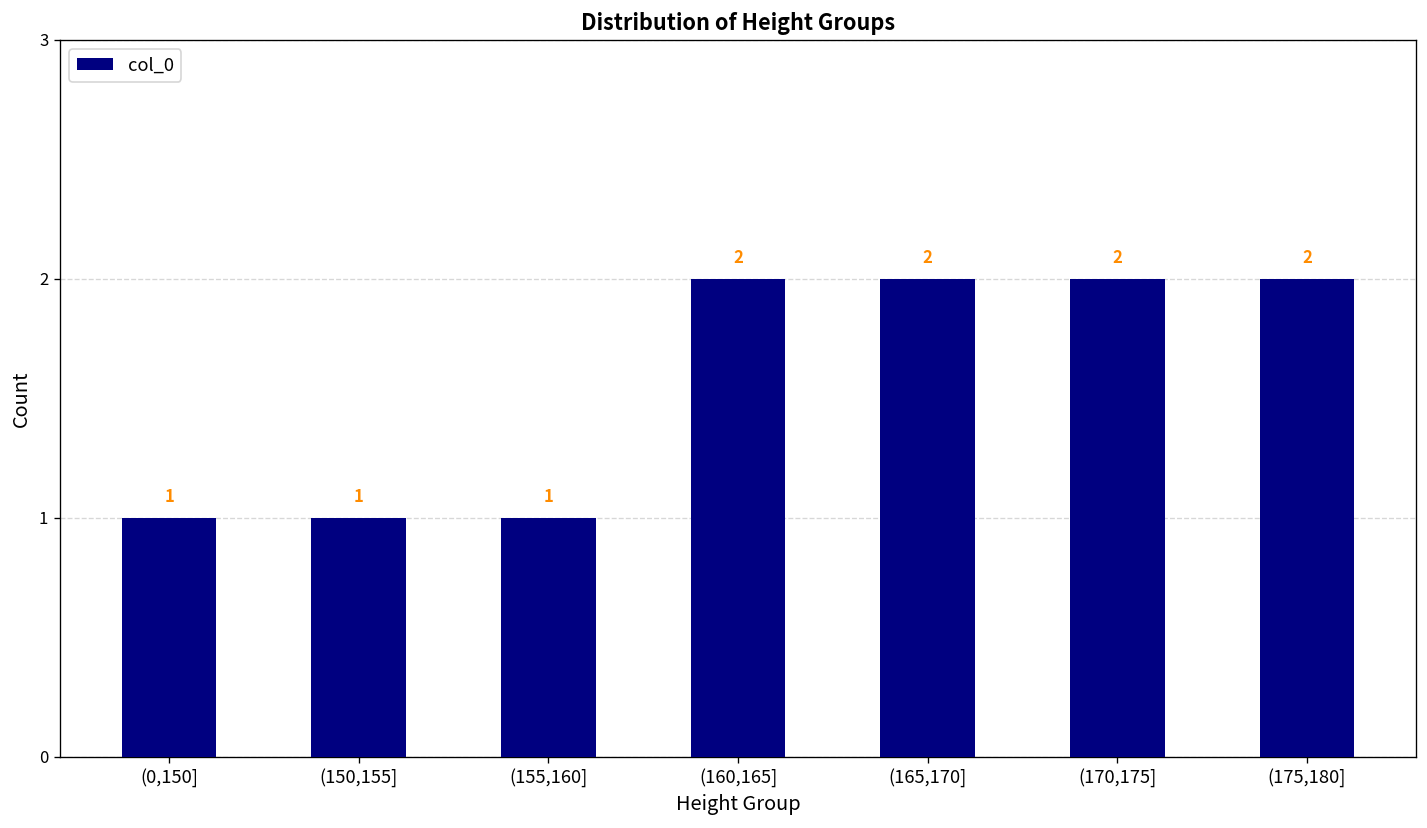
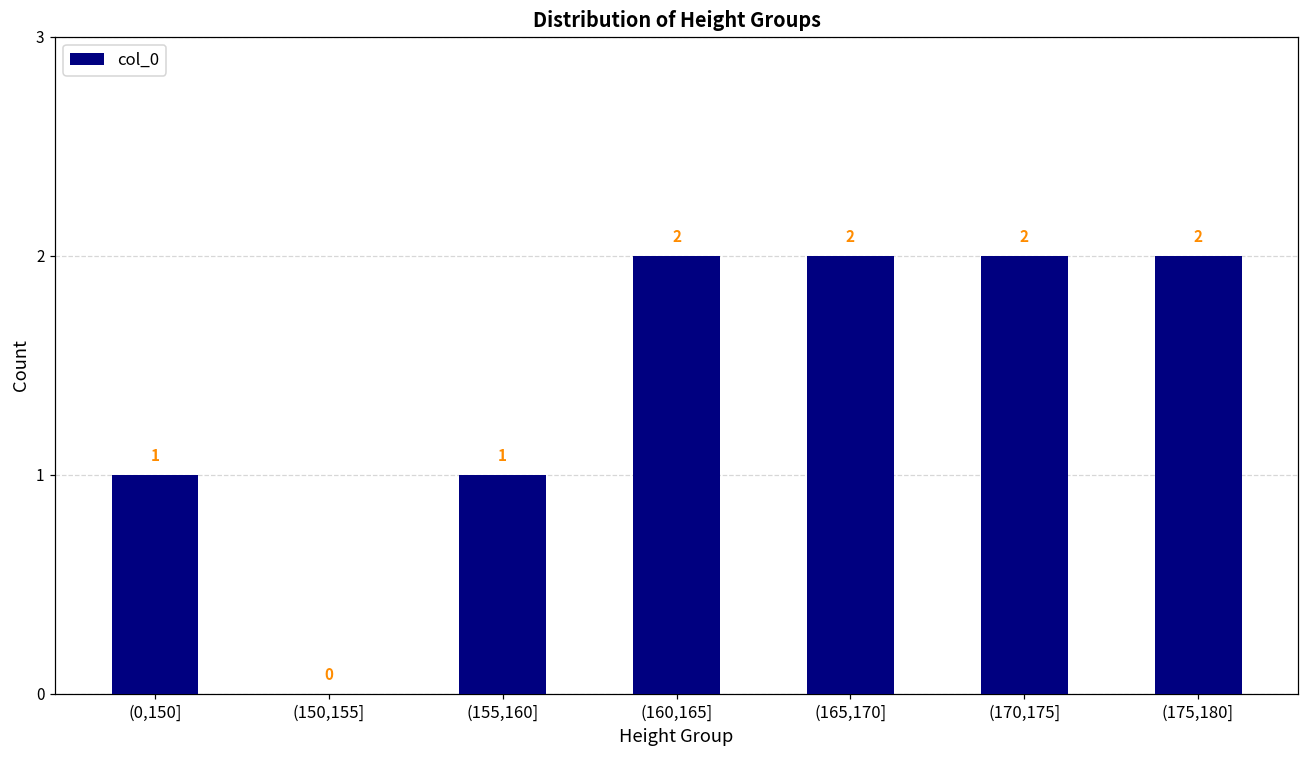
  {
    "(0,150]": 1,
-   "(150,155]": 1,
+   "(150,155]": 0,
    "(155,160]": 1,
    "(160,165]": 2,
    "(165,170]": 2,
    "(170,175]": 2,
    "(175,180]": 2
  }
